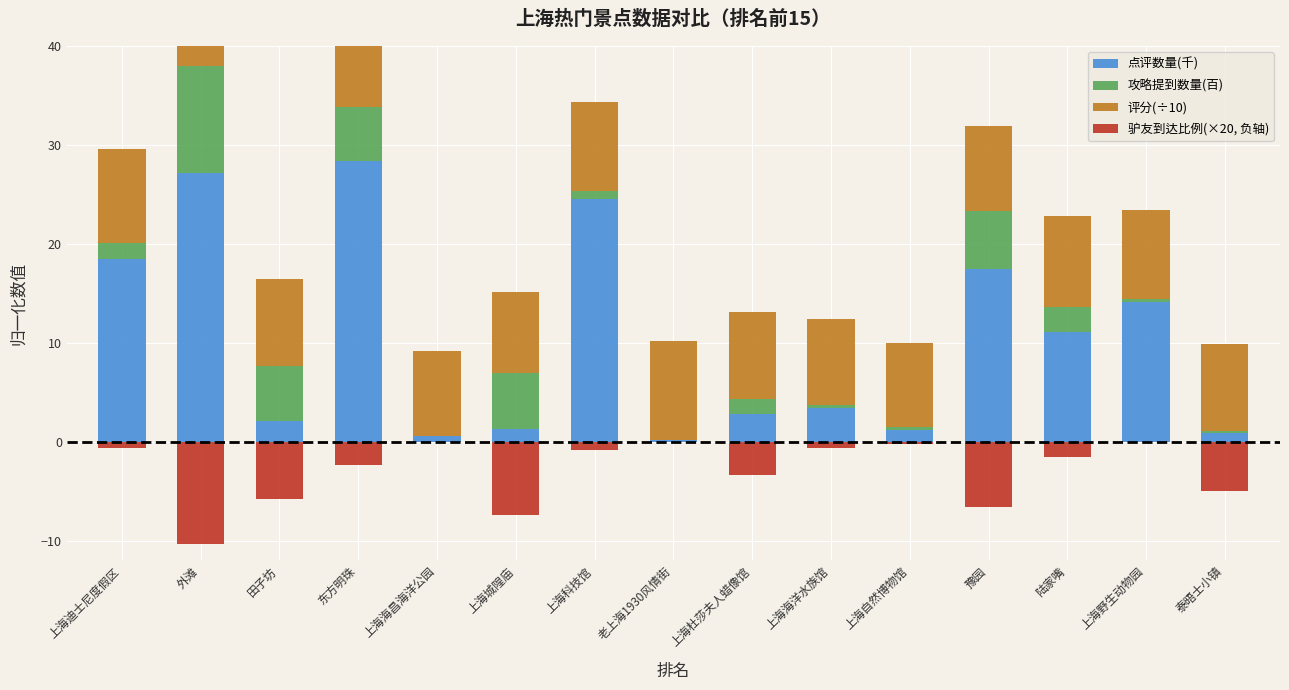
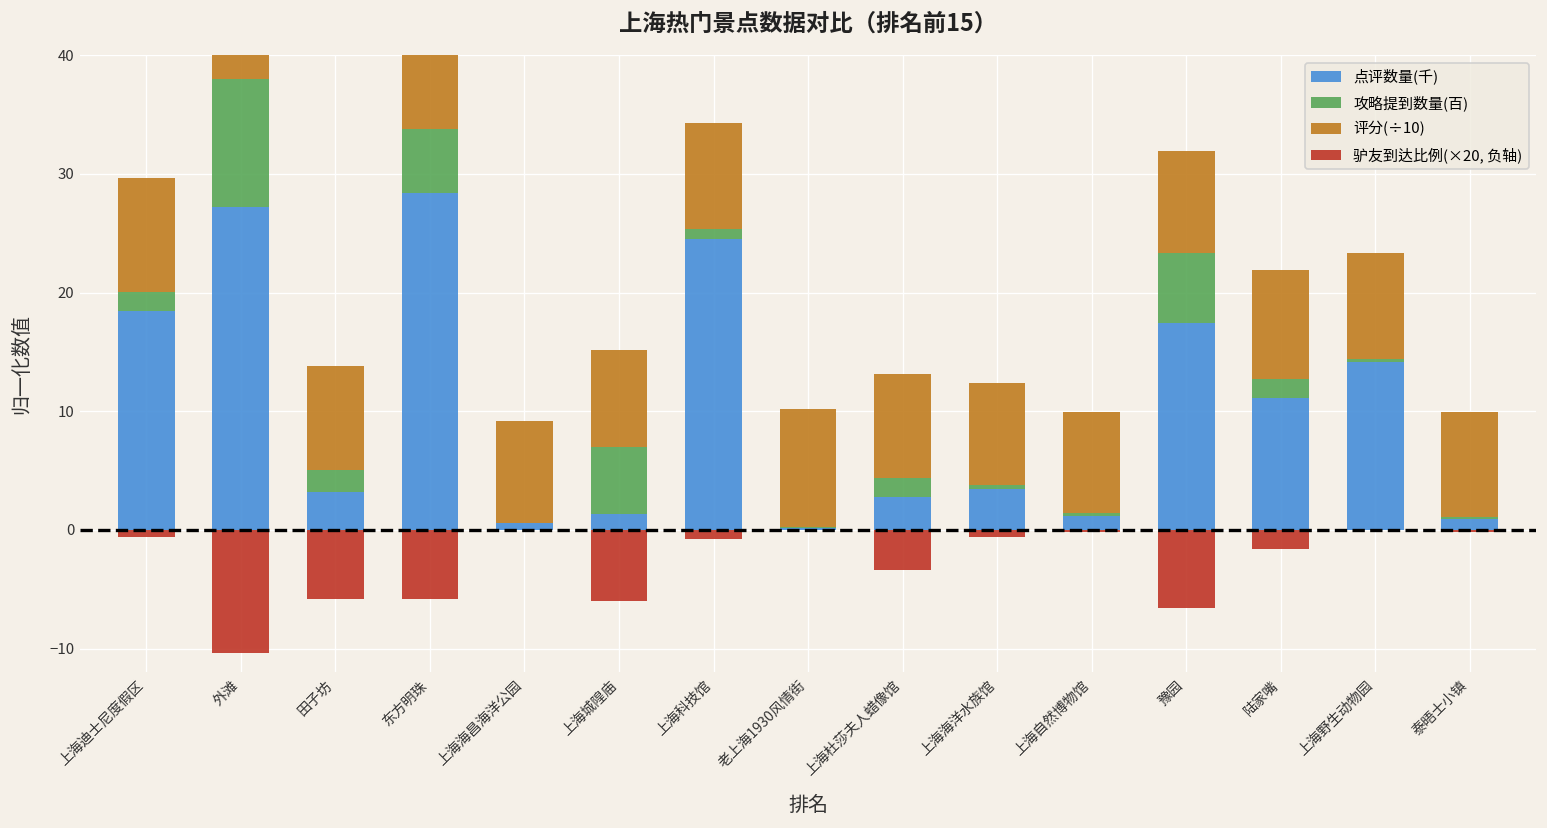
  {
    "点评数量(千)": {
      "上海迪士尼度假区": 18,
      "外滩": 27,
-     "田子坊": 2,
+     "田子坊": 3,
      "东方明珠": 28,
      "上海海昌海洋公园": 1,
      "上海城隍庙": 1,
      "上海科技馆": 25,
      "上海杜莎夫人蜡像馆": 3,
      "上海海洋水族馆": 3,
      "上海自然博物馆": 1,
      "豫园": 17,
      "陆家嘴": 11,
      "上海野生动物园": 14,
      "泰晤士小镇": 1
    },
    "攻略提到数量(百)": {
      "上海迪士尼度假区": 2,
      "外滩": 11,
-     "田子坊": 6,
+     "田子坊": 2,
      "东方明珠": 5,
      "上海海昌海洋公园": 0,
      "上海城隍庙": 6,
      "上海科技馆": 1,
      "上海杜莎夫人蜡像馆": 2,
      "上海海洋水族馆": 0,
      "上海自然博物馆": 0,
      "豫园": 6,
-     "陆家嘴": 3
+     "陆家嘴": 2
    },
    "评分(÷10)": {
      "上海迪士尼度假区": 10,
      "田子坊": 9,
      "上海海昌海洋公园": 9,
      "上海城隍庙": 8,
      "上海科技馆": 9,
      "老上海1930风情街": 10,
      "上海杜莎夫人蜡像馆": 9,
      "上海海洋水族馆": 9,
      "上海自然博物馆": 9,
      "豫园": 9,
      "陆家嘴": 9,
      "上海野生动物园": 9,
      "泰晤士小镇": 9
    },
    "驴友到达比例(×20, 负轴)": {
      "上海迪士尼度假区": -1,
      "外滩": -10,
      "田子坊": -6,
-     "东方明珠": -2,
+     "东方明珠": -6,
      "上海海昌海洋公园": 0,
-     "上海城隍庙": -7,
+     "上海城隍庙": -6,
      "上海科技馆": -1,
      "老上海1930风情街": 0,
      "上海杜莎夫人蜡像馆": -3,
      "上海海洋水族馆": -1,
      "豫园": -7,
      "陆家嘴": -2,
      "上海野生动物园": 0,
-     "泰晤士小镇": -5
+     "泰晤士小镇": 0
    }
  }
